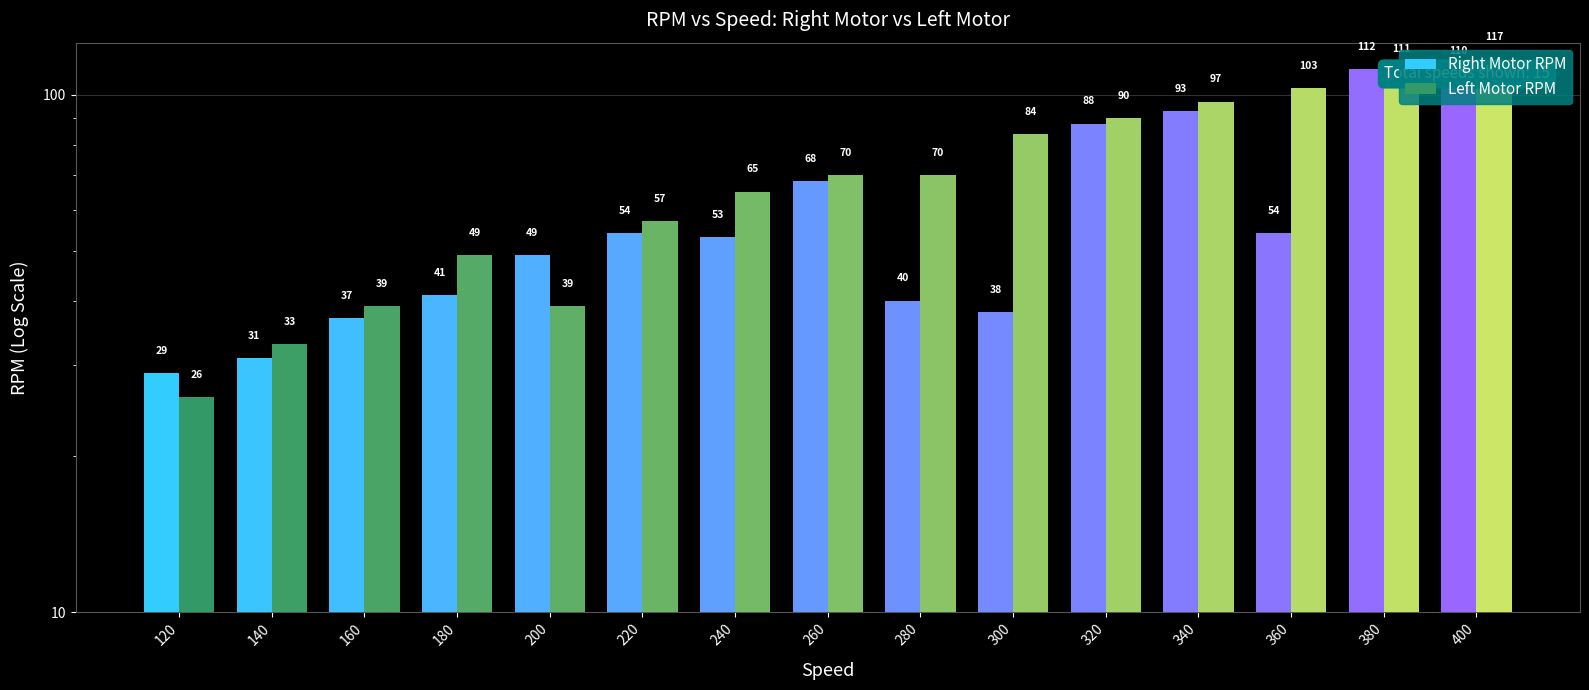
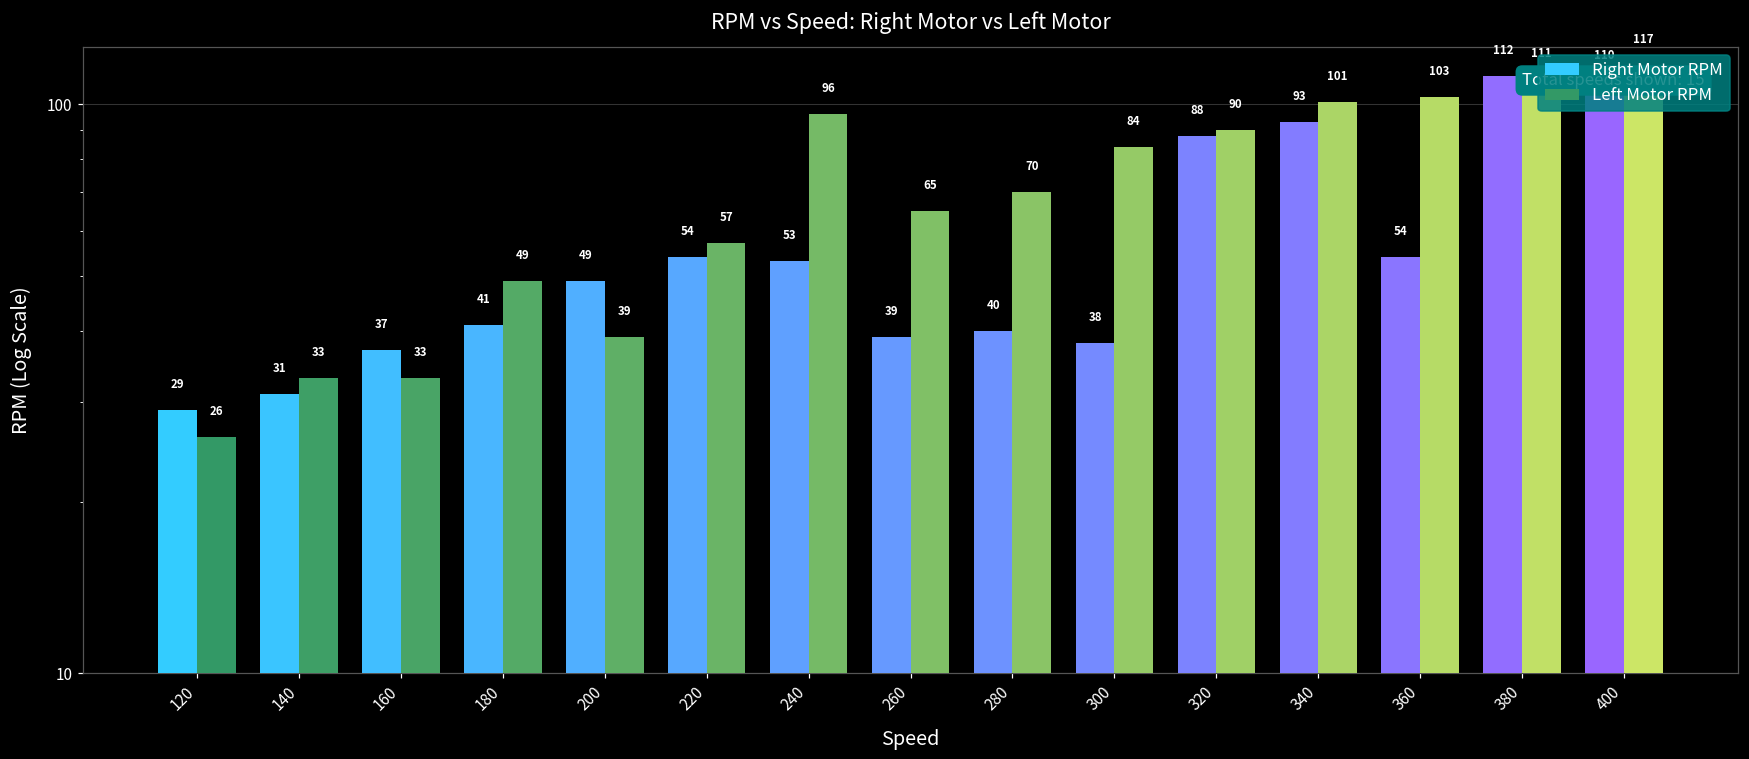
  {
    "Right Motor RPM": {
      "120": 29,
      "140": 31,
      "160": 37,
      "180": 41,
      "200": 49,
      "220": 54,
      "240": 53,
-     "260": 68,
+     "260": 39,
      "280": 40,
      "300": 38,
      "320": 88,
      "340": 93,
      "360": 54,
      "380": 112
    },
    "Left Motor RPM": {
      "120": 26,
      "140": 33,
-     "160": 39,
+     "160": 33,
      "180": 49,
      "200": 39,
      "220": 57,
-     "240": 65,
-     "260": 70,
+     "240": 96,
+     "260": 65,
      "280": 70,
      "300": 84,
      "320": 90,
-     "340": 97,
+     "340": 101,
      "360": 103
    }
  }
